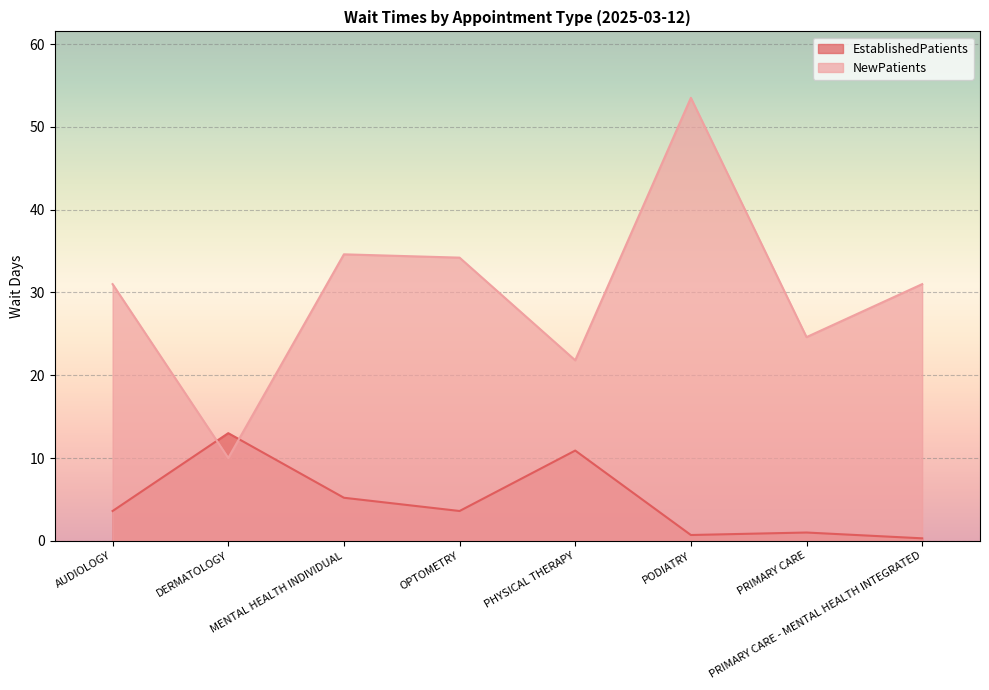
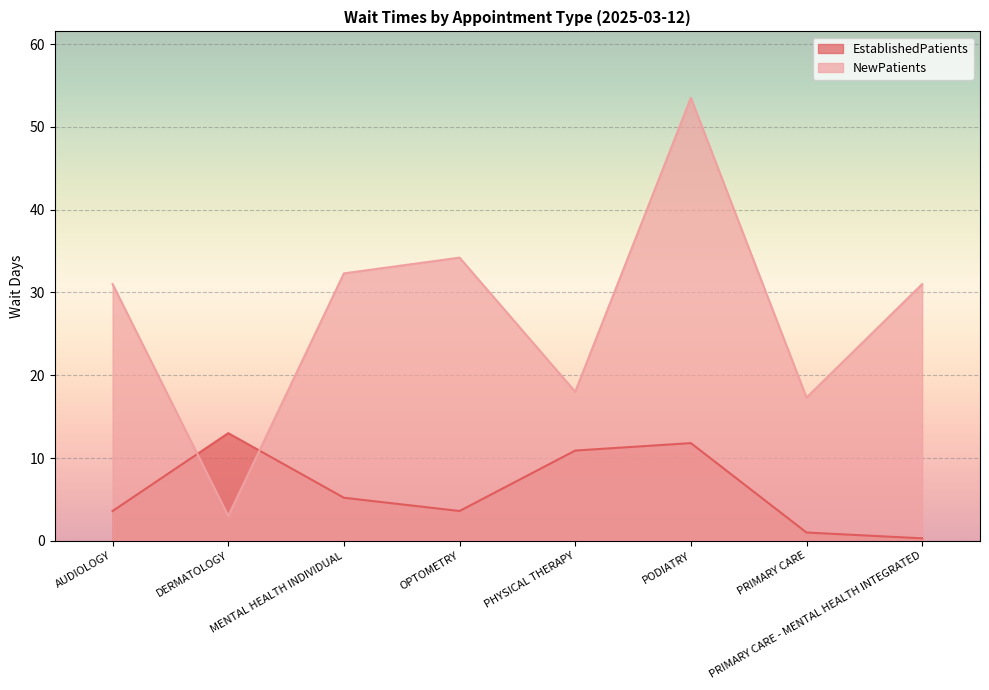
  {
    "EstablishedPatients": {
      "AUDIOLOGY": 4,
      "DERMATOLOGY": 13,
      "MENTAL HEALTH INDIVIDUAL": 5,
      "OPTOMETRY": 4,
      "PHYSICAL THERAPY": 11,
-     "PODIATRY": 1,
+     "PODIATRY": 12,
      "PRIMARY CARE": 1,
      "PRIMARY CARE - MENTAL HEALTH INTEGRATED": 0
    },
    "NewPatients": {
      "AUDIOLOGY": 31,
-     "DERMATOLOGY": 10,
-     "MENTAL HEALTH INDIVIDUAL": 35,
+     "DERMATOLOGY": 3,
+     "MENTAL HEALTH INDIVIDUAL": 32,
      "OPTOMETRY": 34,
-     "PHYSICAL THERAPY": 22,
+     "PHYSICAL THERAPY": 18,
      "PODIATRY": 54,
-     "PRIMARY CARE": 25,
+     "PRIMARY CARE": 17,
      "PRIMARY CARE - MENTAL HEALTH INTEGRATED": 31
    }
  }
